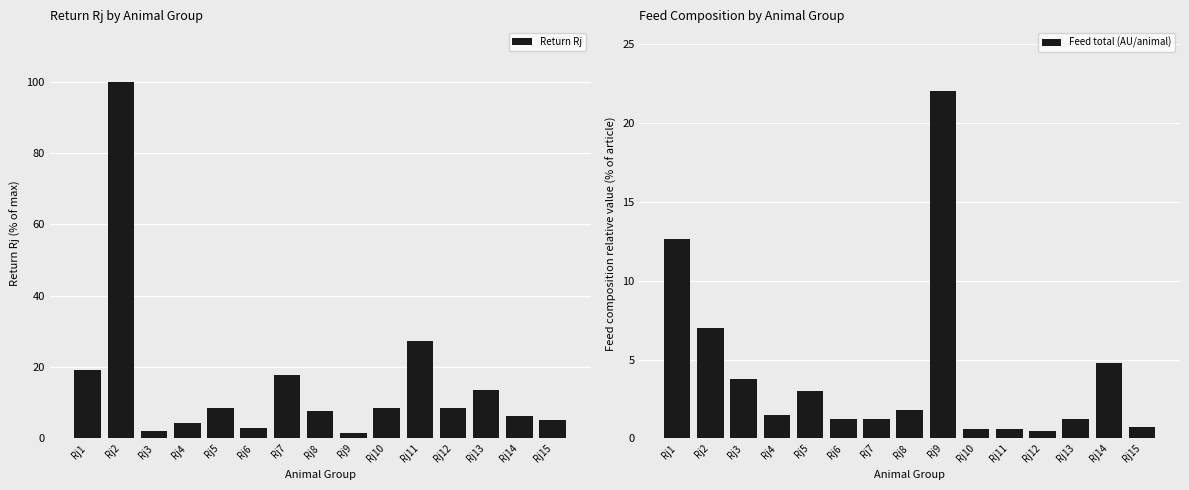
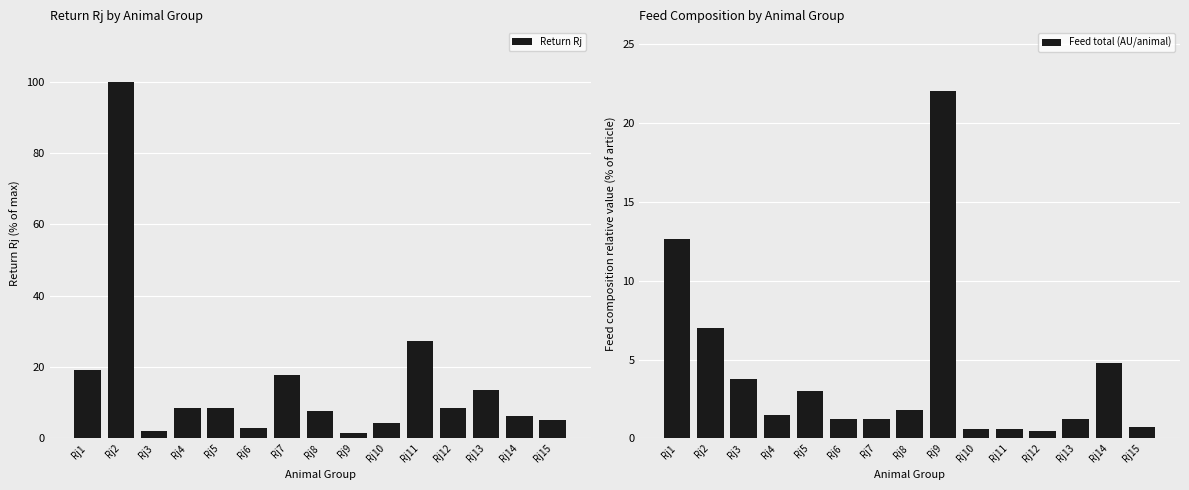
  {
    "Return Rj by Animal Group": {
      "Rj1": 19,
      "Rj2": 100,
      "Rj3": 2,
-     "Rj4": 4,
+     "Rj4": 9,
      "Rj5": 9,
      "Rj6": 3,
      "Rj7": 18,
      "Rj8": 8,
      "Rj9": 2,
-     "Rj10": 8,
+     "Rj10": 4,
      "Rj11": 27,
      "Rj12": 8,
      "Rj13": 14,
      "Rj14": 6,
      "Rj15": 5
    },
    "Feed Composition by Animal Group": {
      "Rj1": 12.7,
      "Rj2": 7.0,
      "Rj3": 3.8,
      "Rj4": 1.5,
      "Rj5": 3.0,
      "Rj6": 1.2,
      "Rj7": 1.2,
      "Rj8": 1.8,
      "Rj9": 22.0,
      "Rj10": 0.6,
      "Rj11": 0.6,
      "Rj12": 0.5,
      "Rj13": 1.2,
      "Rj14": 4.7,
      "Rj15": 0.7
    }
  }
